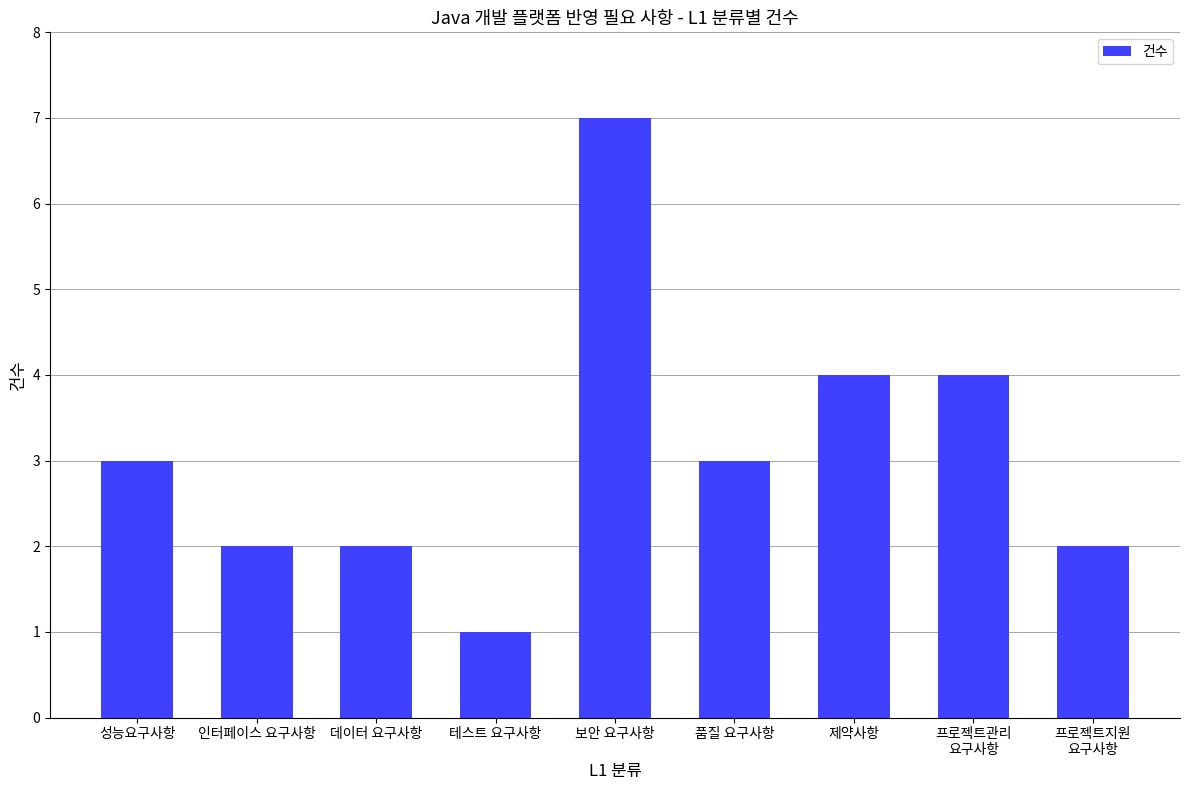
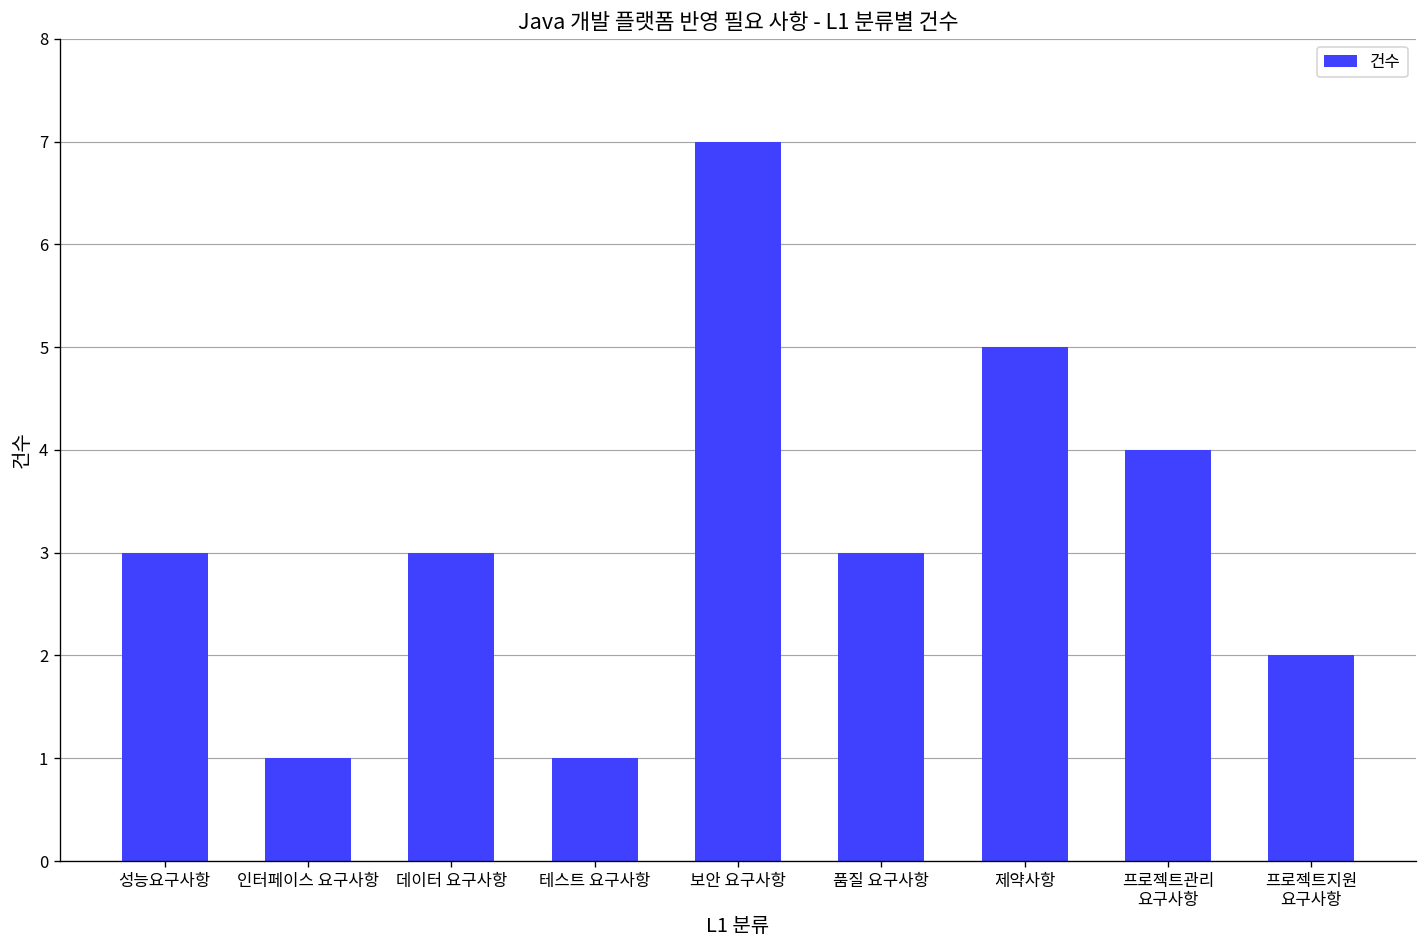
  {
    "성능요구사항": 3,
-   "인터페이스 요구사항": 2,
-   "데이터 요구사항": 2,
+   "인터페이스 요구사항": 1,
+   "데이터 요구사항": 3,
    "테스트 요구사항": 1,
    "보안 요구사항": 7,
    "품질 요구사항": 3,
-   "제약사항": 4,
+   "제약사항": 5,
    "프로젝트관리 요구사항": 4,
    "프로젝트지원 요구사항": 2
  }
